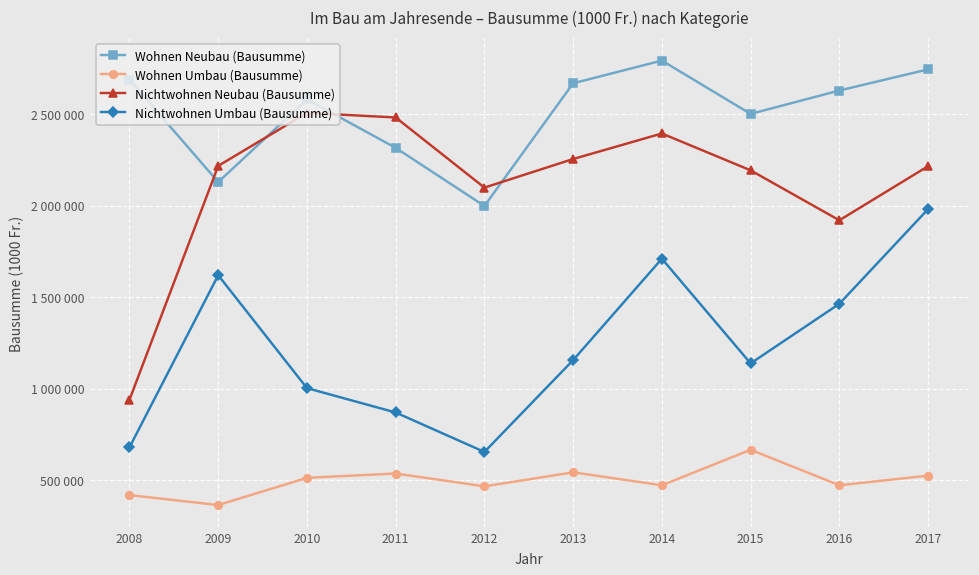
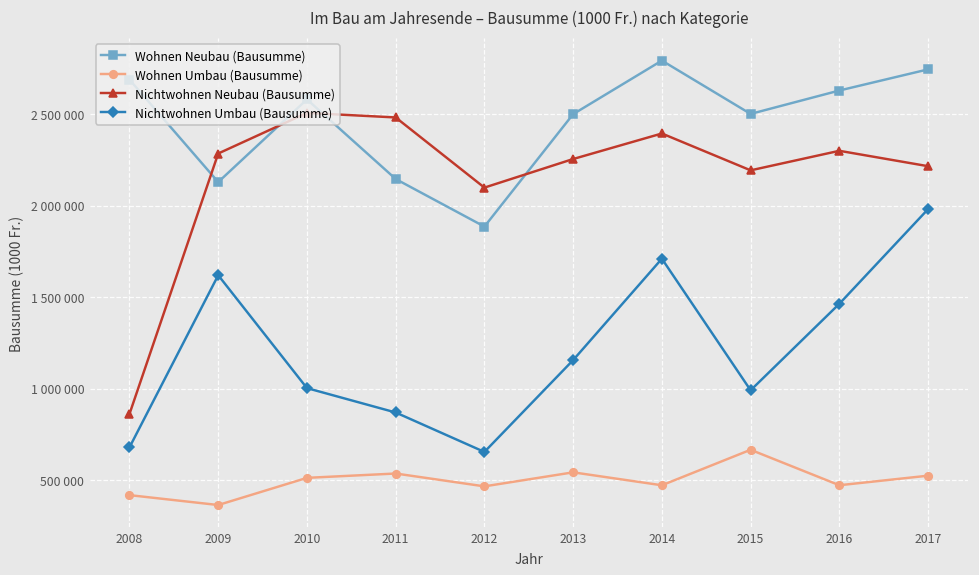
  {
    "Wohnen Neubau (Bausumme)": {
      "2009": 2130000,
-     "2011": 2320000,
-     "2012": 2000000,
-     "2013": 2670000,
+     "2011": 2150000,
+     "2012": 1890000,
+     "2013": 2500000,
      "2014": 2790000,
      "2015": 2500000,
      "2016": 2630000,
      "2017": 2740000
    },
    "Wohnen Umbau (Bausumme)": {
      "2008": 420000,
      "2009": 360000,
      "2010": 510000,
      "2011": 540000,
      "2012": 470000,
      "2013": 540000,
      "2014": 470000,
      "2015": 670000,
      "2016": 470000,
      "2017": 520000
    },
    "Nichtwohnen Neubau (Bausumme)": {
-     "2008": 940000,
-     "2009": 2220000,
+     "2008": 860000,
+     "2009": 2280000,
      "2011": 2480000,
      "2012": 2100000,
      "2013": 2250000,
      "2014": 2390000,
      "2015": 2190000,
-     "2016": 1920000,
+     "2016": 2300000,
      "2017": 2220000
    },
    "Nichtwohnen Umbau (Bausumme)": {
      "2008": 680000,
      "2009": 1620000,
      "2010": 1000000,
      "2011": 870000,
      "2012": 650000,
      "2013": 1160000,
      "2014": 1710000,
-     "2015": 1140000,
+     "2015": 990000,
      "2016": 1460000,
      "2017": 1980000
    }
  }
